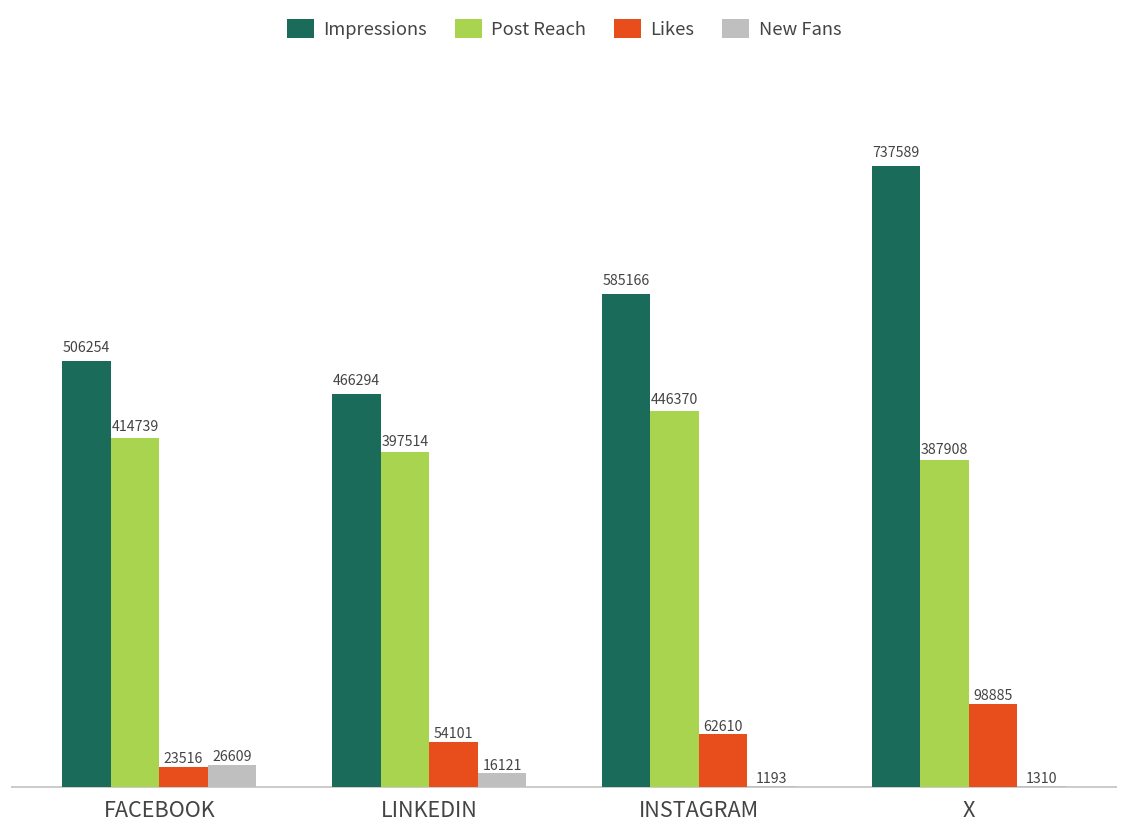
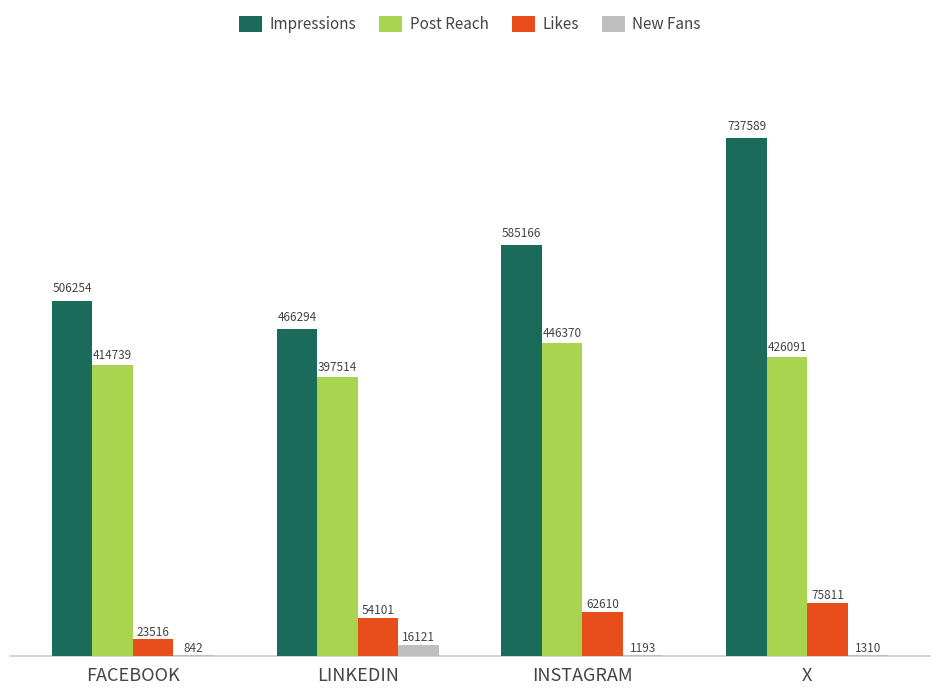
  {
    "Impressions": {
      "FACEBOOK": 506254,
      "LINKEDIN": 466294,
      "INSTAGRAM": 585166,
      "X": 737589
    },
    "Post Reach": {
      "FACEBOOK": 414739,
      "LINKEDIN": 397514,
      "INSTAGRAM": 446370,
-     "X": 387908
+     "X": 426091
    },
    "Likes": {
      "FACEBOOK": 23516,
      "LINKEDIN": 54101,
      "INSTAGRAM": 62610,
-     "X": 98885
+     "X": 75811
    },
    "New Fans": {
-     "FACEBOOK": 26609,
+     "FACEBOOK": 842,
      "LINKEDIN": 16121,
      "INSTAGRAM": 1193,
      "X": 1310
    }
  }
